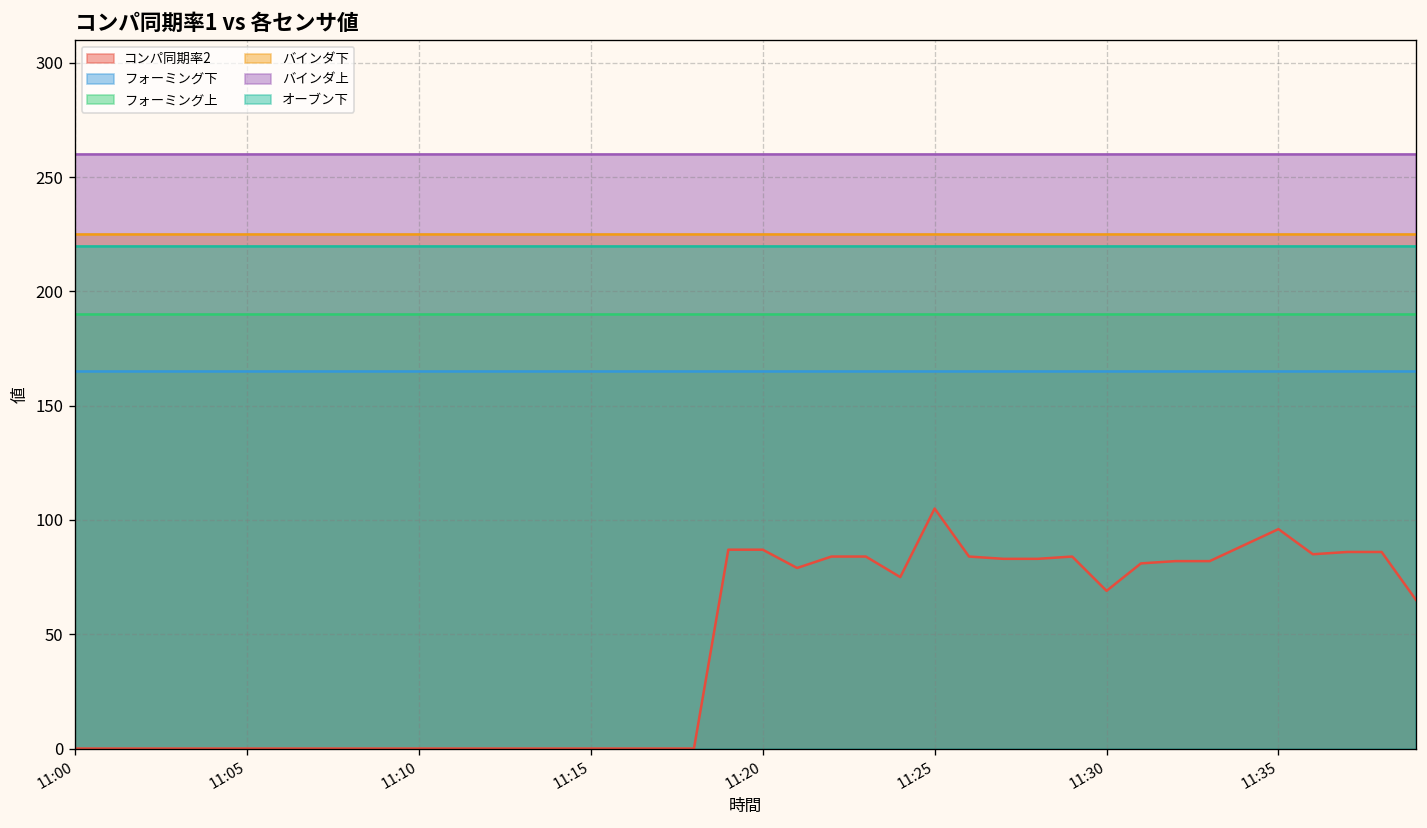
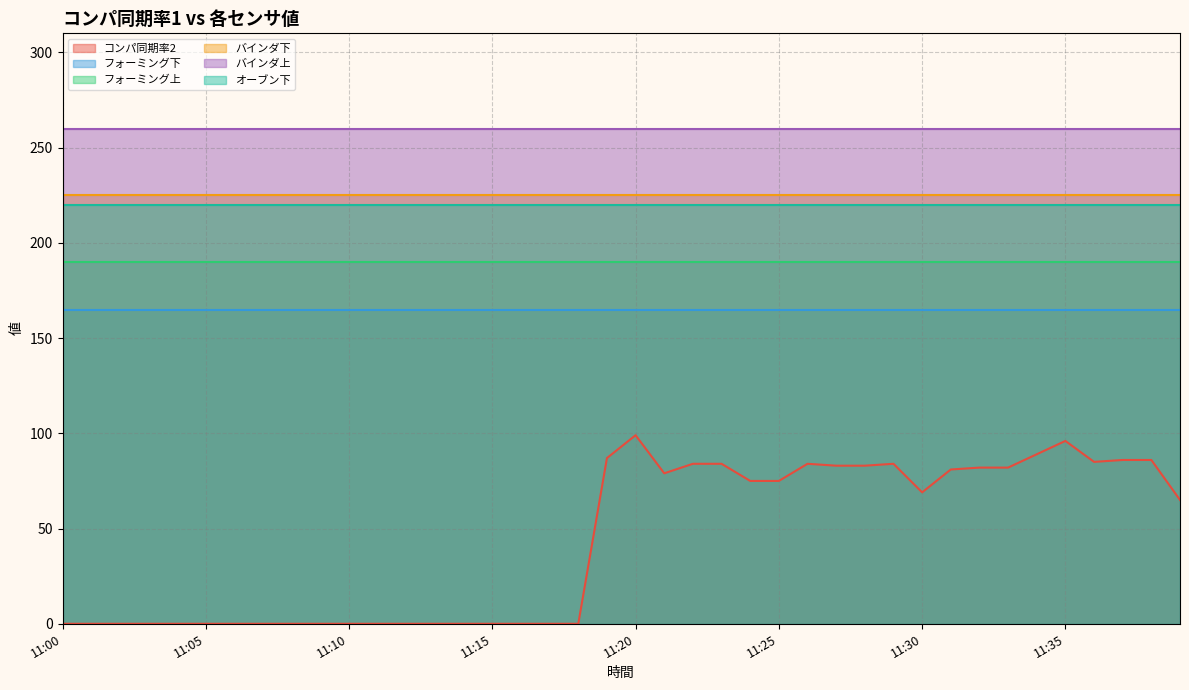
  {
    "コンパ同期率2": {
      "11:00": 0,
      "11:05": 0,
      "11:10": 0,
      "11:15": 0,
-     "11:20": 87,
-     "11:25": 105,
+     "11:20": 99,
+     "11:25": 75,
      "11:30": 69,
      "11:35": 96
    },
    "バインダ下": {
      "11:00": 225,
      "11:05": 225,
      "11:10": 225,
      "11:15": 225,
      "11:20": 225,
      "11:25": 225,
      "11:30": 225,
      "11:35": 225
    },
    "バインダ上": {
      "11:00": 260,
      "11:05": 260,
      "11:10": 260,
      "11:15": 260,
      "11:20": 260,
      "11:25": 260,
      "11:30": 260,
      "11:35": 260
    }
  }
